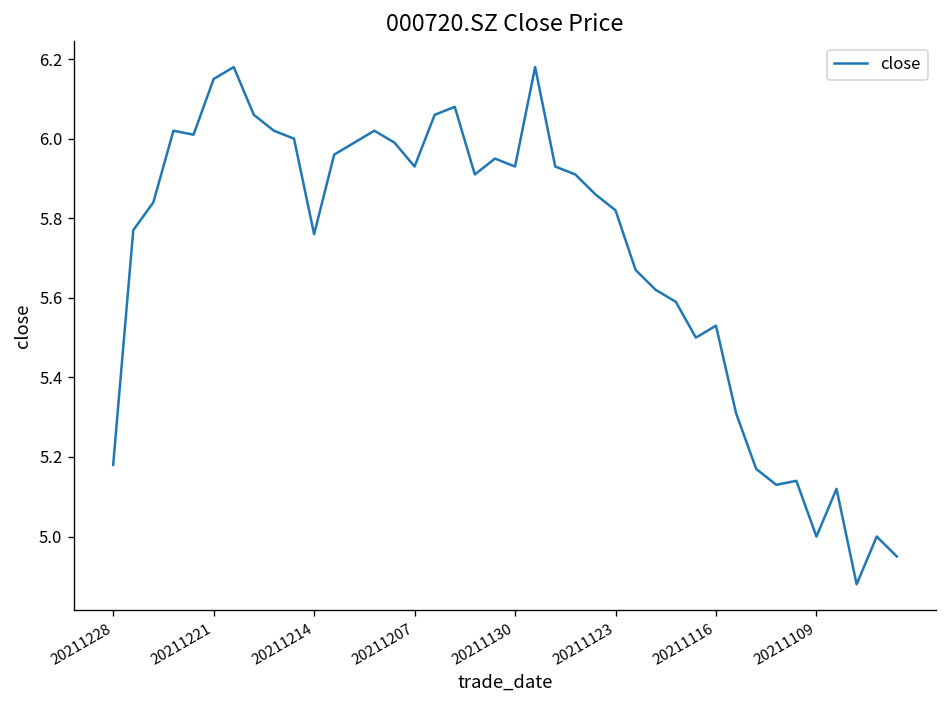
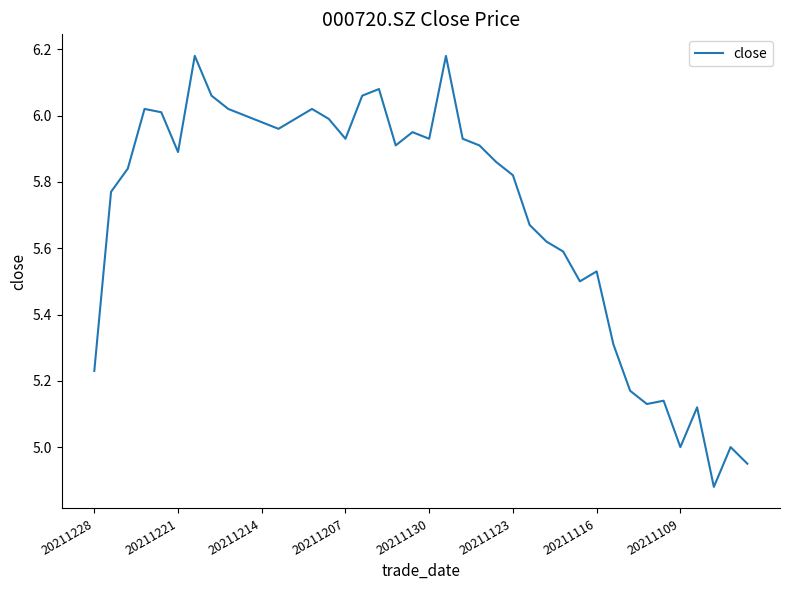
  {
-   "20211228": 5.18,
-   "20211221": 6.15,
-   "20211214": 5.76,
+   "20211228": 5.23,
+   "20211221": 5.89,
+   "20211214": 5.98,
    "20211207": 5.93,
    "20211130": 5.93,
    "20211123": 5.82,
    "20211116": 5.53,
    "20211109": 5.00
  }
